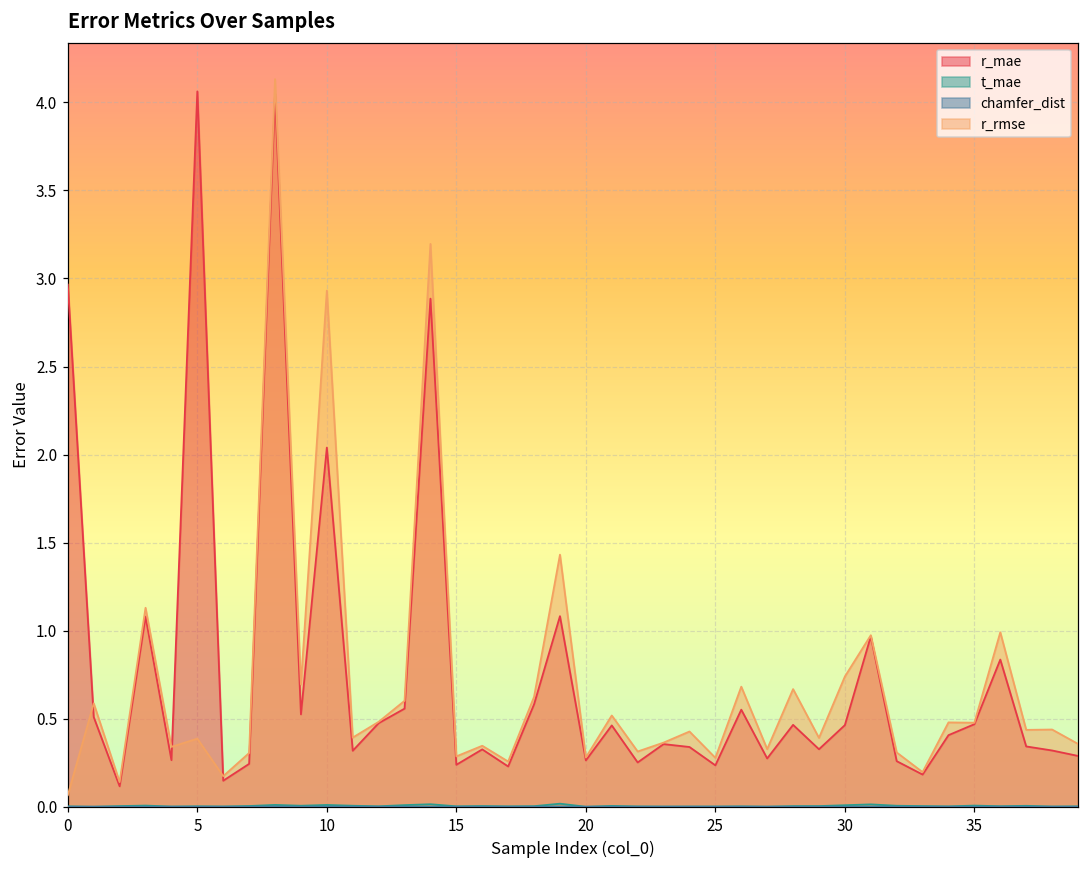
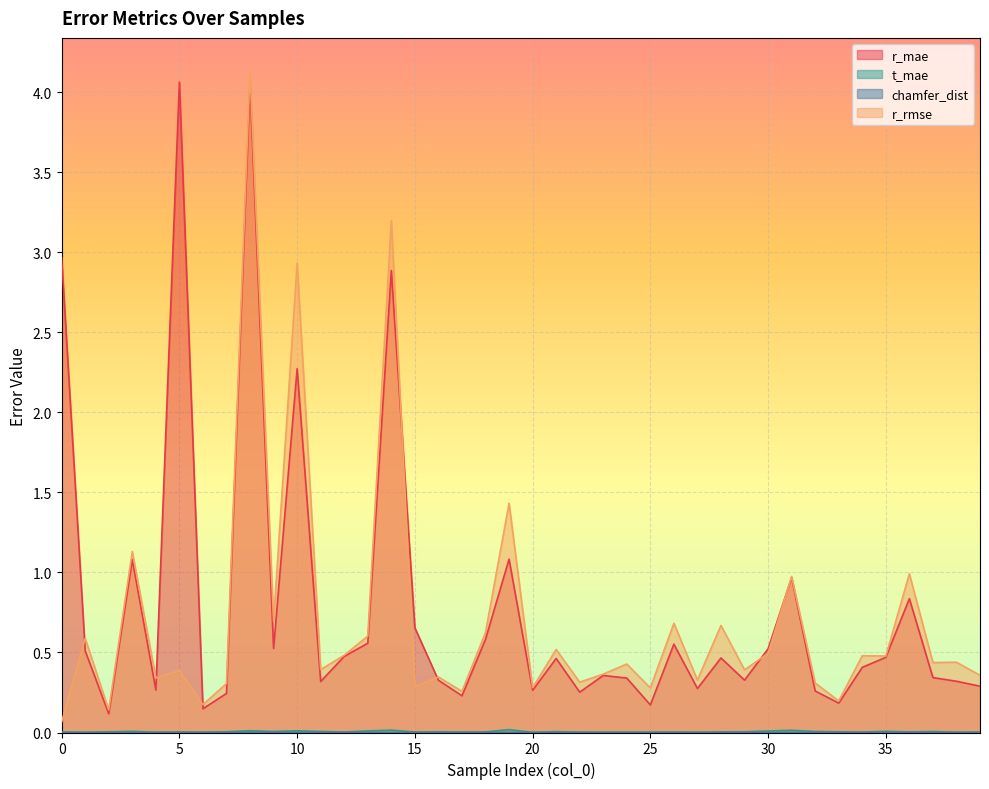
  {
    "r_mae": {
      "0": 2.97,
      "5": 4.06,
-     "10": 2.04,
-     "15": 0.24,
+     "10": 2.27,
+     "15": 0.65,
      "20": 0.26,
-     "25": 0.24,
-     "30": 0.46
+     "25": 0.17,
+     "30": 0.52
    },
    "r_rmse": {
      "0": 0.07,
      "5": 0.39,
      "10": 2.93,
      "15": 0.29,
      "20": 0.28,
      "25": 0.28,
-     "30": 0.74
+     "30": 0.49
    }
  }
